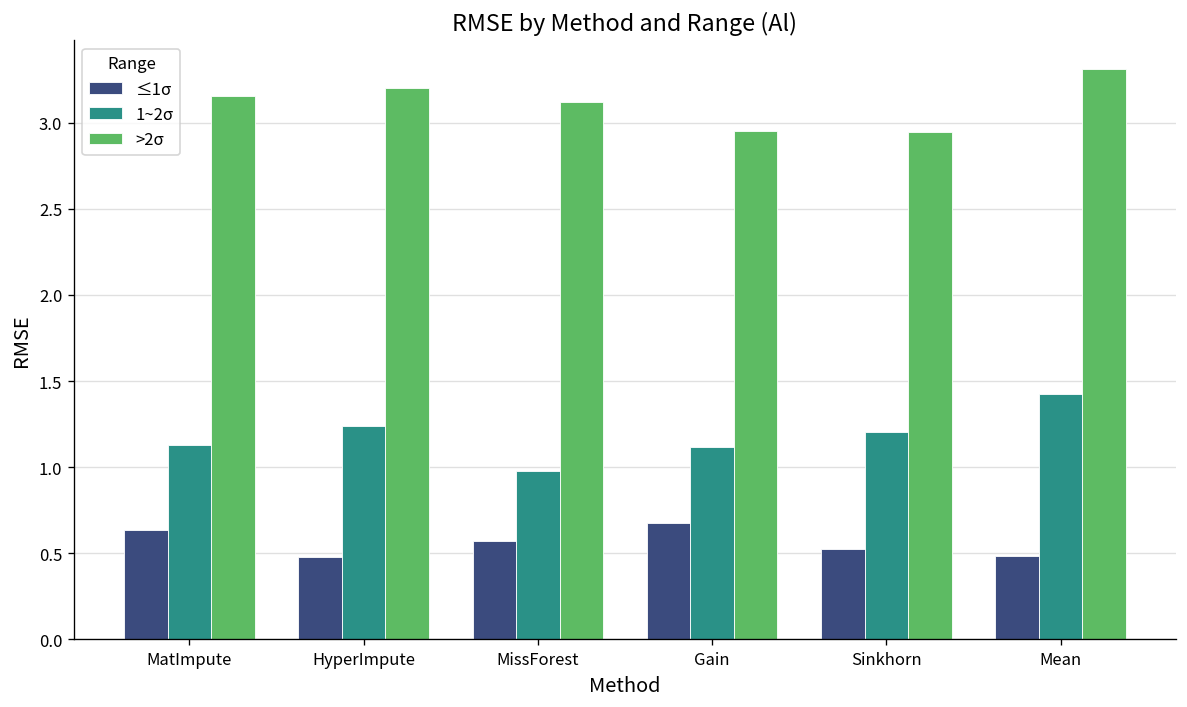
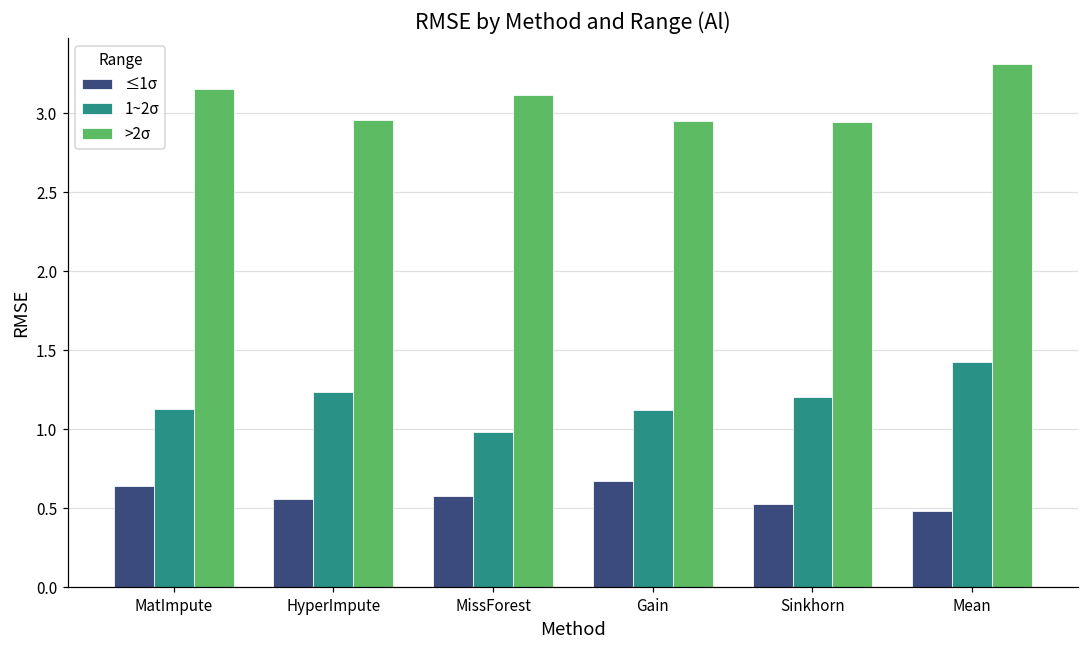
  {
    "≤1σ": {
      "MatImpute": 0.64,
-     "HyperImpute": 0.48,
+     "HyperImpute": 0.56,
      "MissForest": 0.57,
      "Gain": 0.67,
      "Sinkhorn": 0.52,
      "Mean": 0.48
    },
    "1~2σ": {
      "MatImpute": 1.13,
      "HyperImpute": 1.24,
      "MissForest": 0.98,
      "Gain": 1.12,
      "Sinkhorn": 1.20,
      "Mean": 1.43
    },
    ">2σ": {
      "MatImpute": 3.16,
-     "HyperImpute": 3.20,
+     "HyperImpute": 2.96,
      "MissForest": 3.12,
      "Gain": 2.95,
      "Sinkhorn": 2.95,
      "Mean": 3.31
    }
  }
